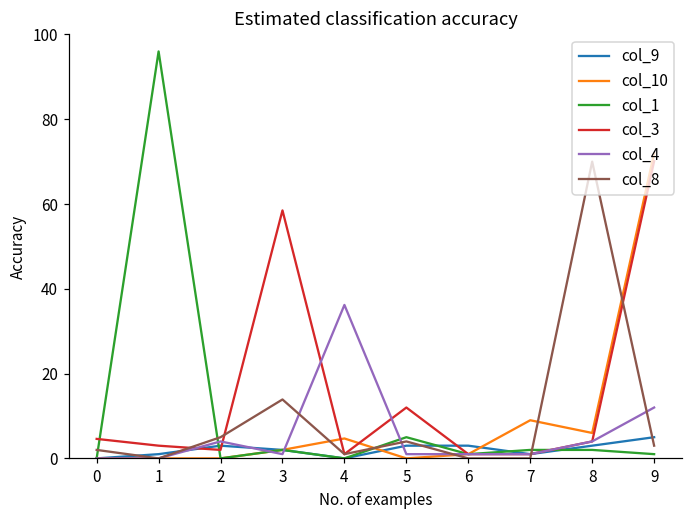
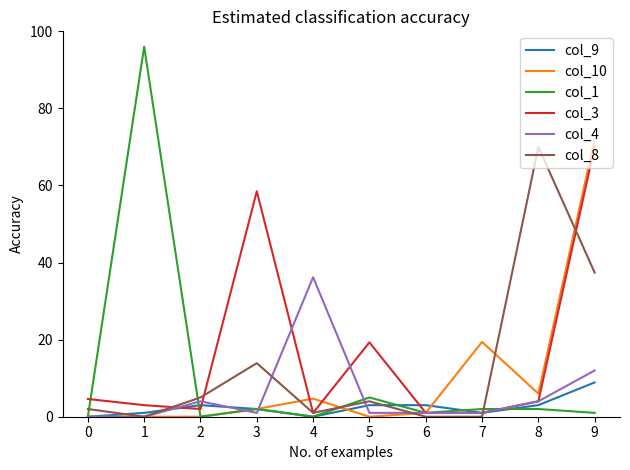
  {
    "col_9": {
      "1": 1,
      "2": 3,
      "5": 3,
      "6": 3,
      "8": 3,
-     "9": 5
+     "9": 9
    },
    "col_10": {
      "4": 5,
      "5": 0,
-     "7": 9,
+     "7": 19,
      "8": 6
    },
    "col_1": {
      "1": 96,
      "5": 5,
      "7": 2,
      "8": 2,
      "9": 1
    },
    "col_3": {
      "0": 5,
      "1": 3,
      "2": 2,
      "3": 59,
-     "5": 12
+     "5": 19
    },
    "col_4": {
      "2": 4,
      "3": 1,
      "4": 36,
      "5": 1,
      "9": 12
    },
    "col_8": {
      "0": 2,
      "2": 5,
      "3": 14,
      "5": 4,
      "6": 0,
      "7": 0,
-     "9": 3
+     "9": 37
    }
  }
